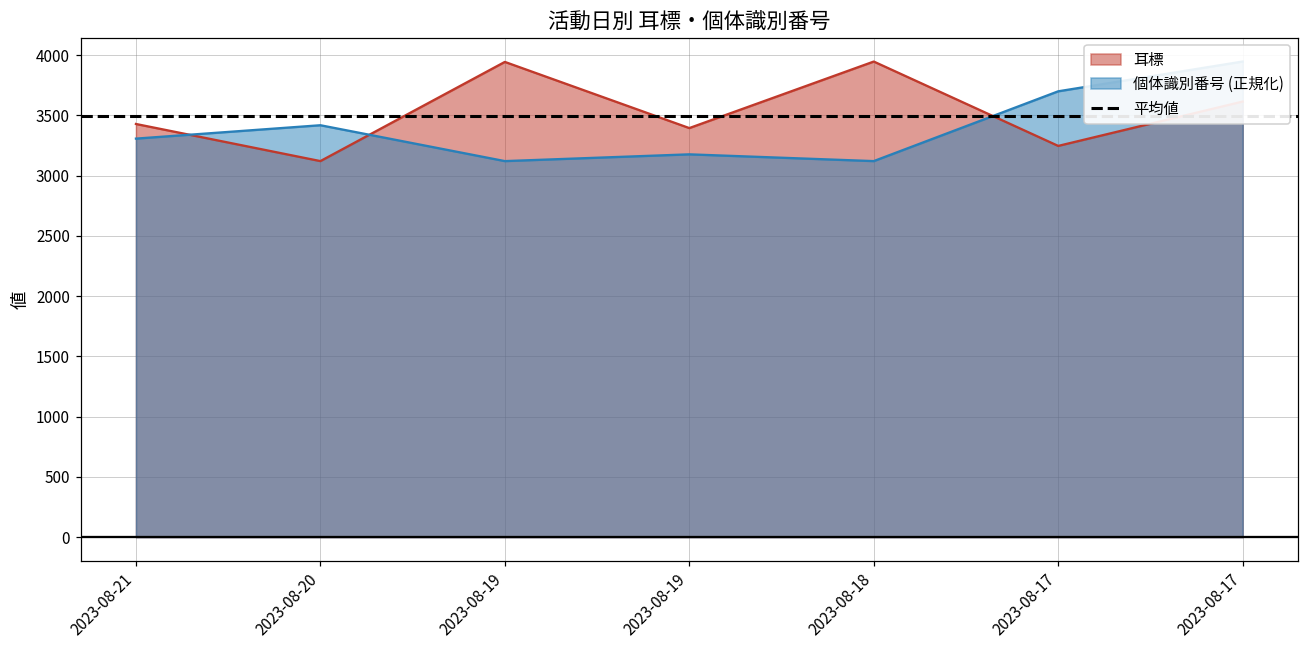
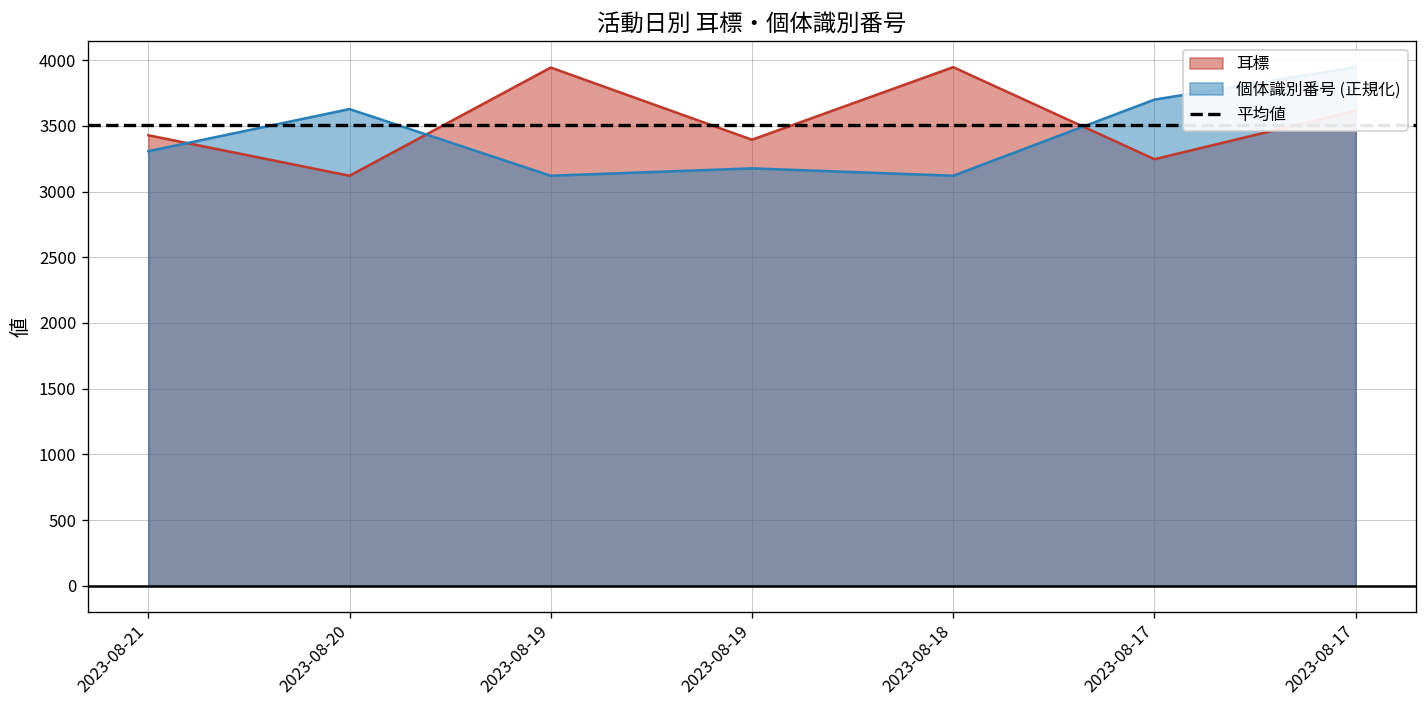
  {
    "耳標": {
      "2023-08-21": 3430,
      "2023-08-20": 3120,
      "2023-08-18": 3950
    },
    "個体識別番号 (正規化)": {
      "2023-08-21": 3310,
-     "2023-08-20": 3420,
+     "2023-08-20": 3630,
      "2023-08-18": 3120
    }
  }
